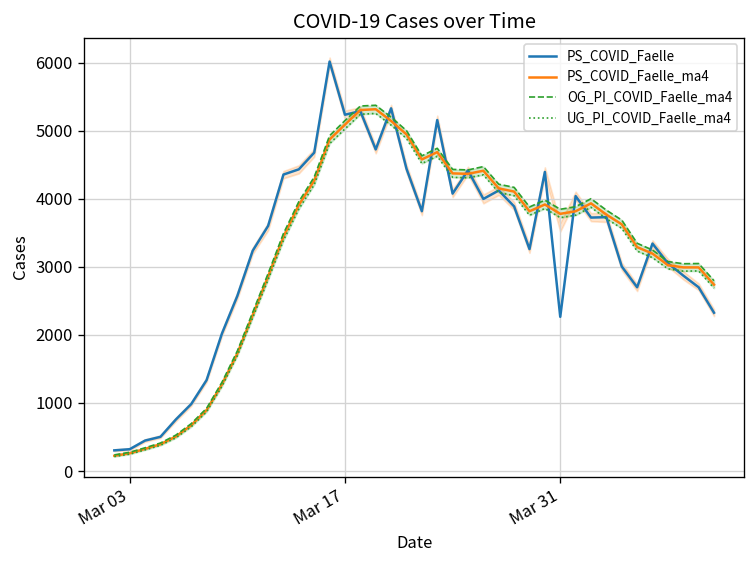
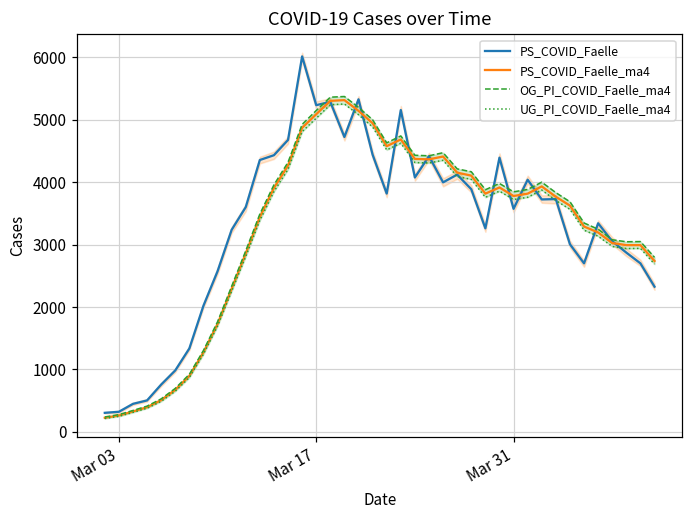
  {
    "PS_COVID_Faelle": {
      "Mar 17": 5200,
-     "Mar 31": 2300
+     "Mar 31": 3600
    }
  }
